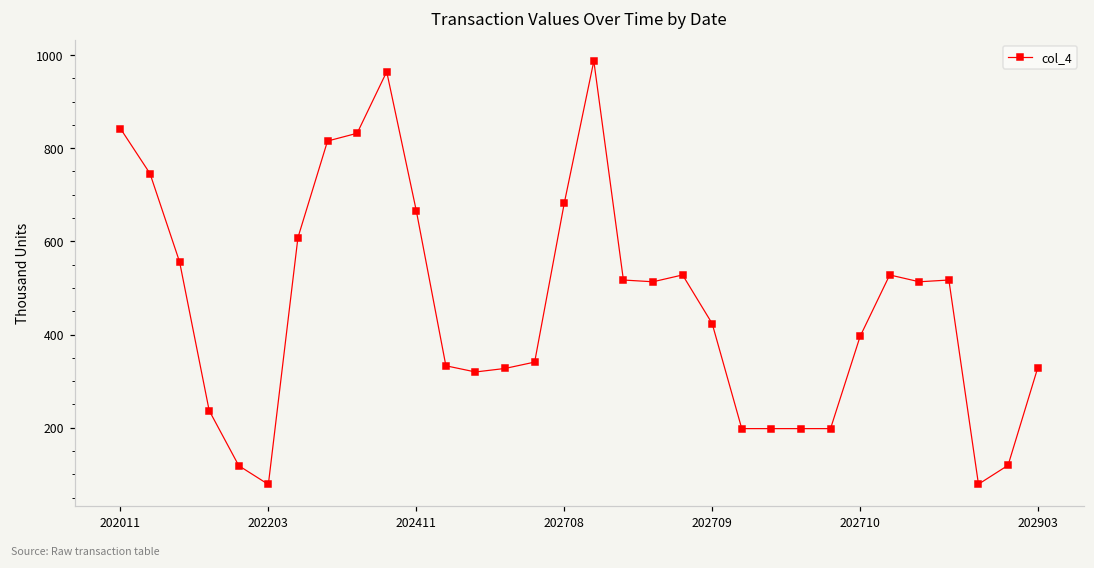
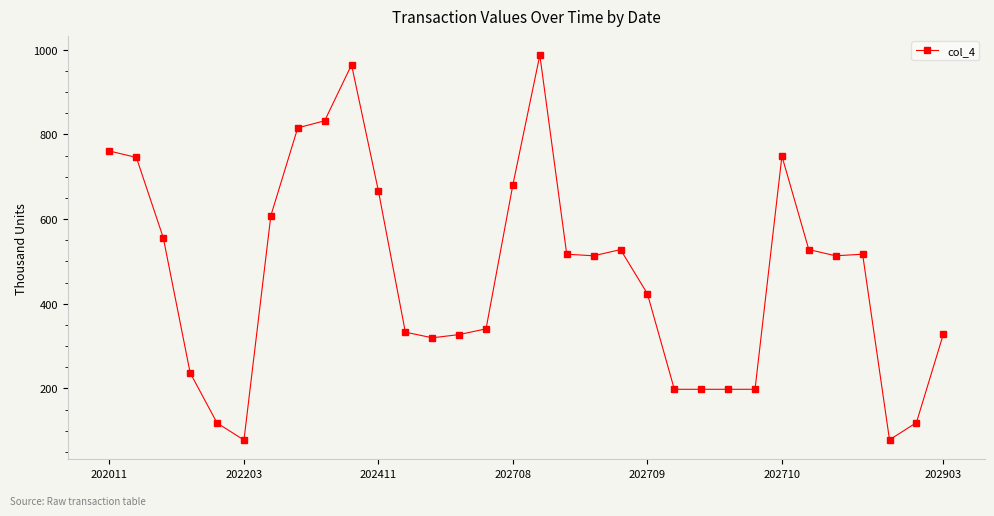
  {
-   "202011": 840,
+   "202011": 760,
    "202203": 80,
    "202411": 670,
    "202708": 680,
    "202709": 420,
-   "202710": 400,
+   "202710": 750,
    "202903": 330
  }
